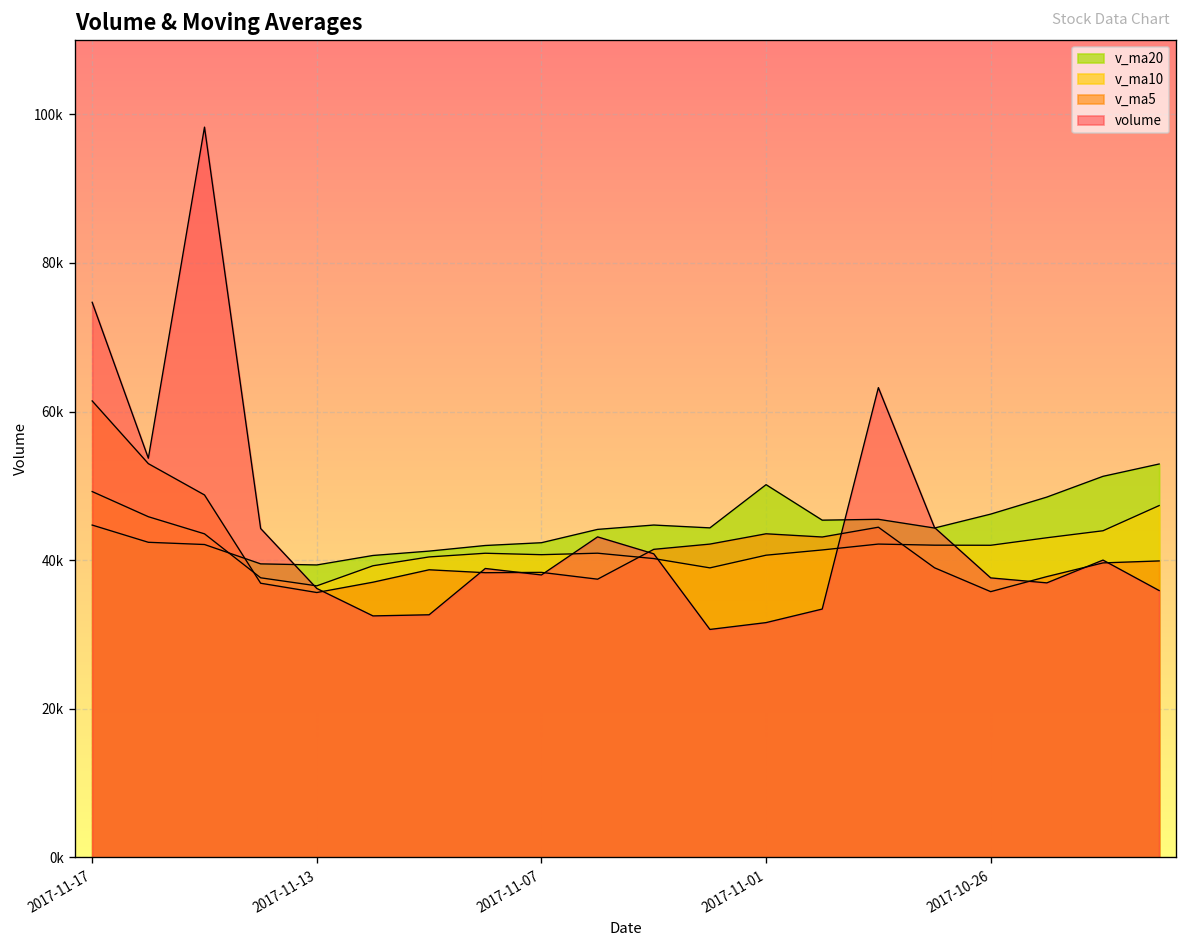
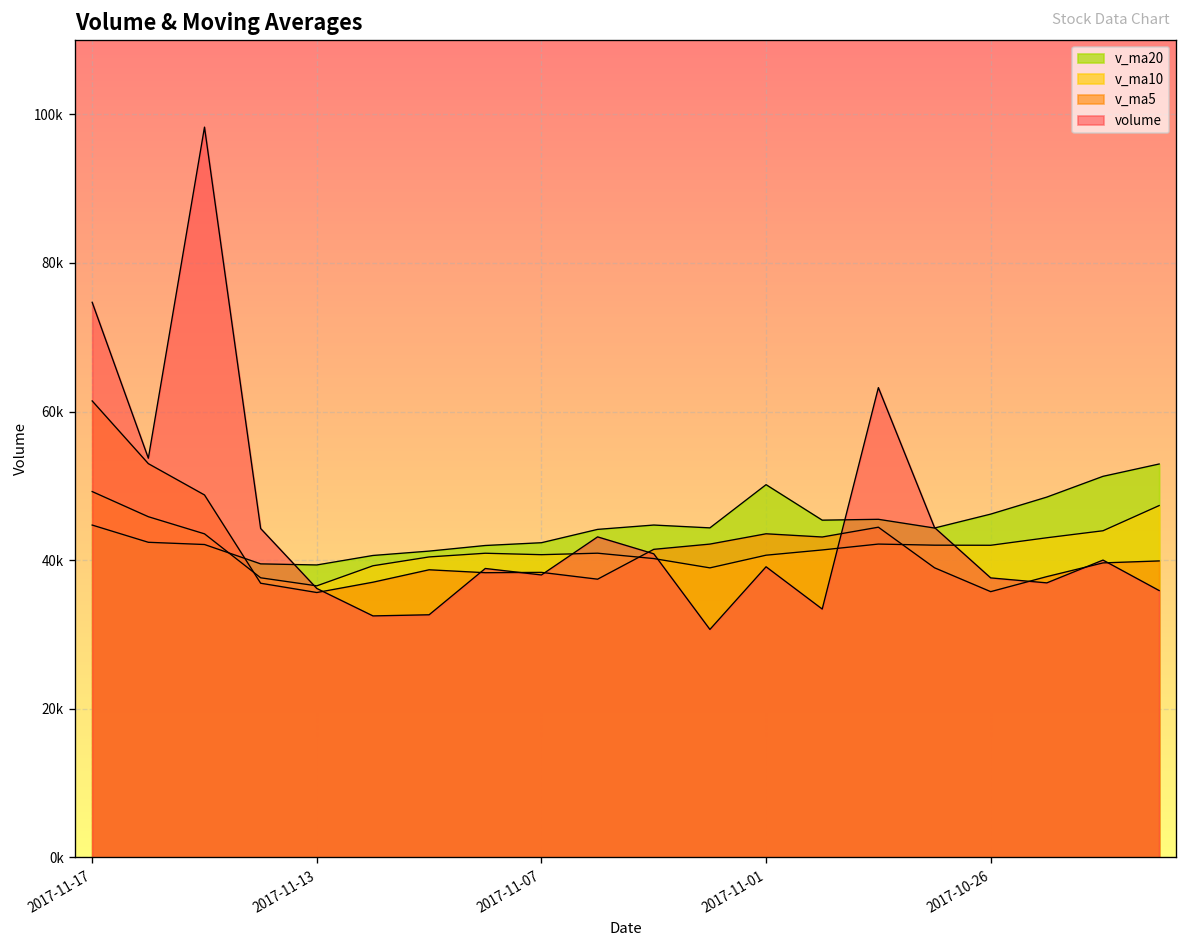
  {
    "v_ma20": {
      "2017-11-17": 45000,
      "2017-11-13": 39000,
      "2017-11-07": 42000,
      "2017-11-01": 50000,
      "2017-10-26": 46000
    },
    "volume": {
      "2017-11-17": 75000,
-     "2017-11-01": 32000,
+     "2017-11-01": 39000,
      "2017-10-26": 38000
    }
  }
